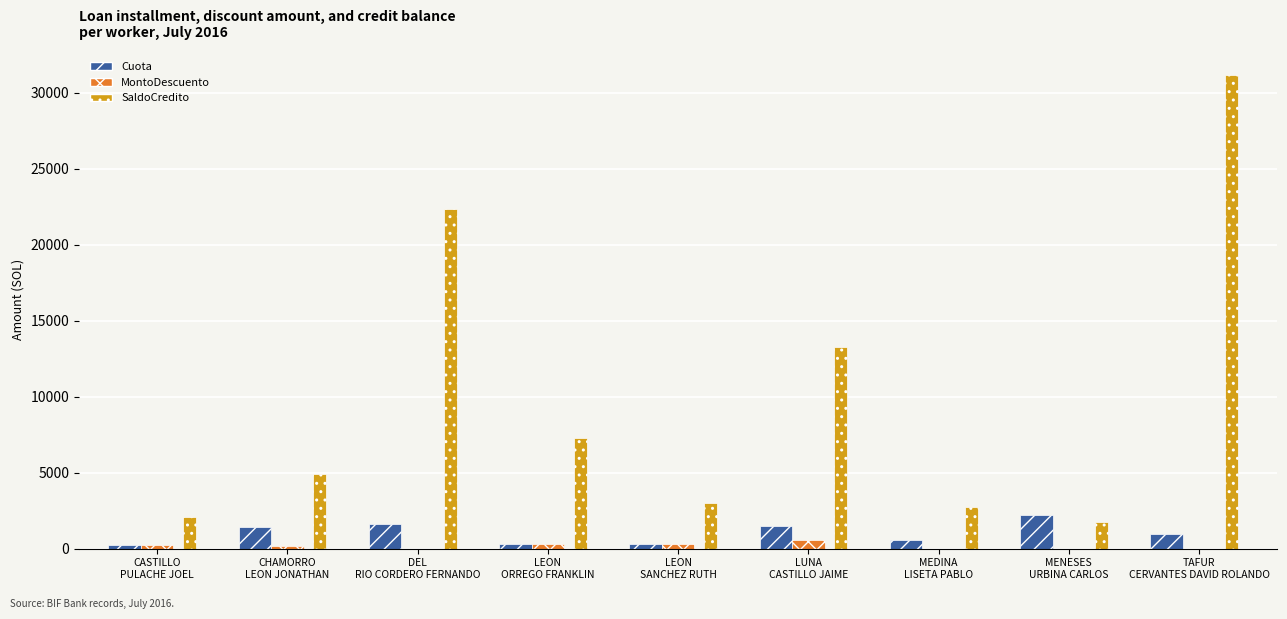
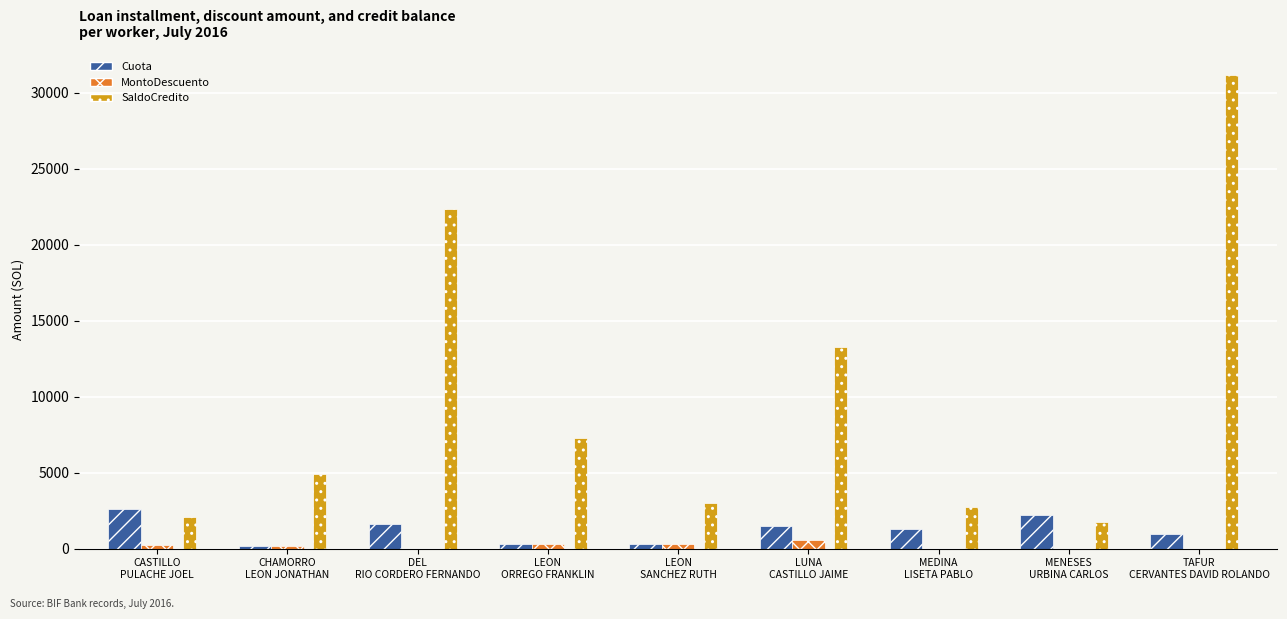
  {
    "Cuota": {
-     "CASTILLO PULACHE JOEL": 200,
-     "CHAMORRO LEON JONATHAN": 1400,
+     "CASTILLO PULACHE JOEL": 2600,
+     "CHAMORRO LEON JONATHAN": 200,
      "DEL RIO CORDERO FERNANDO": 1600,
      "LEON ORREGO FRANKLIN": 300,
      "LEON SANCHEZ RUTH": 300,
      "LUNA CASTILLO JAIME": 1500,
-     "MEDINA LISETA PABLO": 600,
+     "MEDINA LISETA PABLO": 1300,
      "MENESES URBINA CARLOS": 2200,
      "TAFUR CERVANTES DAVID ROLANDO": 1000
    }
  }
